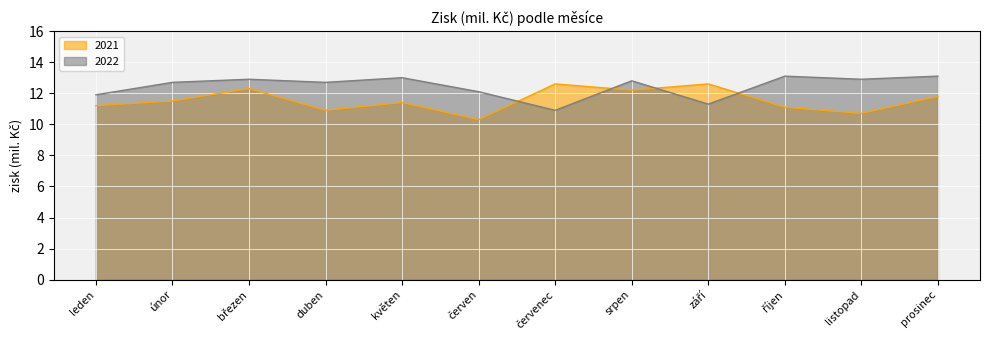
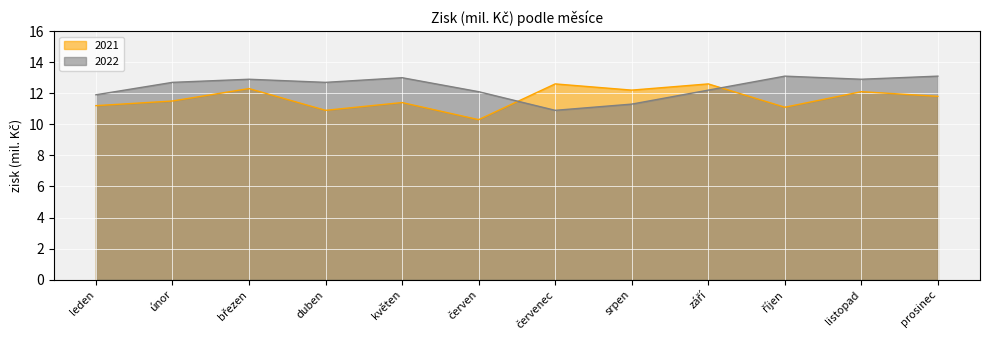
  {
    "2021": {
      "leden": 11.2,
      "únor": 11.5,
      "březen": 12.3,
      "duben": 10.9,
      "květen": 11.4,
      "červen": 10.3,
      "červenec": 12.6,
      "srpen": 12.2,
      "září": 12.6,
      "říjen": 11.1,
-     "listopad": 10.7,
+     "listopad": 12.1,
      "prosinec": 11.8
    },
    "2022": {
      "leden": 11.9,
      "únor": 12.7,
      "březen": 12.9,
      "duben": 12.7,
      "květen": 13.0,
      "červen": 12.1,
      "červenec": 10.9,
-     "srpen": 12.8,
-     "září": 11.3,
+     "srpen": 11.3,
+     "září": 12.2,
      "říjen": 13.1,
      "listopad": 12.9,
      "prosinec": 13.1
    }
  }
